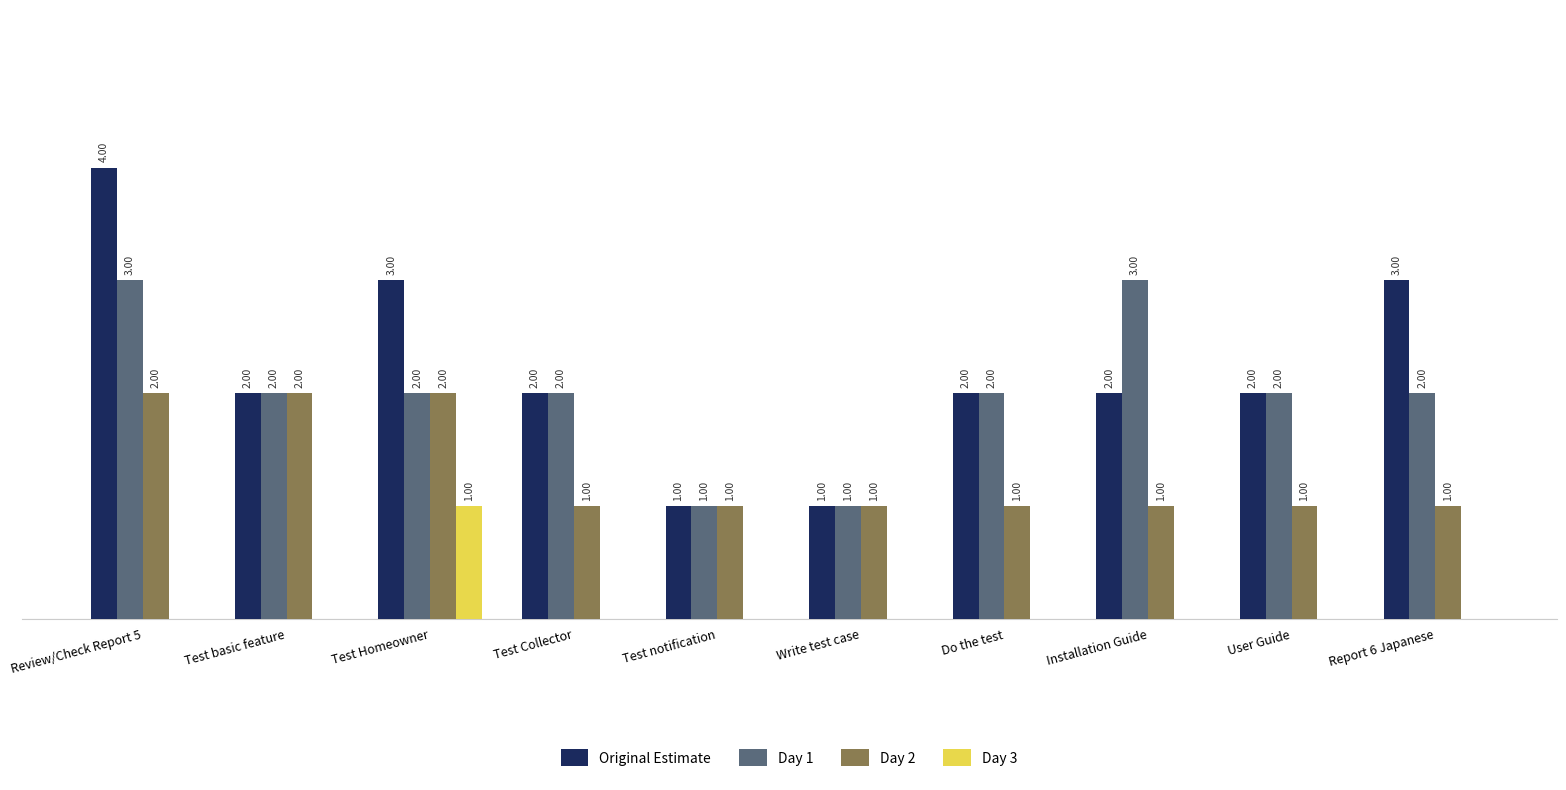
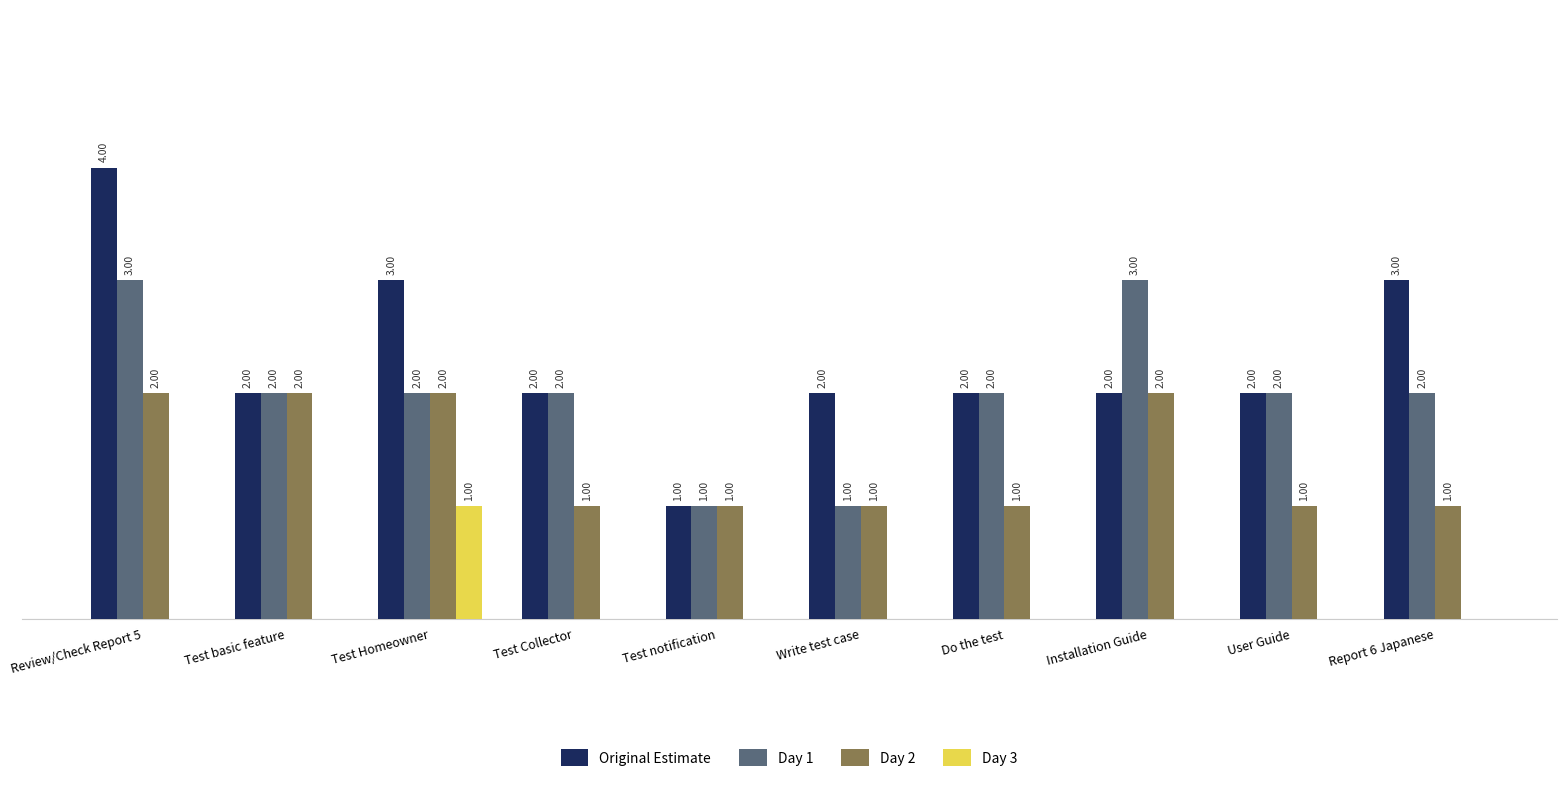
  {
    "Original Estimate": {
      "Review/Check Report 5": 4.00,
      "Test basic feature": 2.00,
      "Test Homeowner": 3.00,
      "Test Collector": 2.00,
      "Test notification": 1.00,
-     "Write test case": 1.00,
+     "Write test case": 2.00,
      "Do the test": 2.00,
      "Installation Guide": 2.00,
      "User Guide": 2.00,
      "Report 6 Japanese": 3.00
    },
    "Day 1": {
      "Review/Check Report 5": 3.00,
      "Test basic feature": 2.00,
      "Test Homeowner": 2.00,
      "Test Collector": 2.00,
      "Test notification": 1.00,
      "Write test case": 1.00,
      "Do the test": 2.00,
      "Installation Guide": 3.00,
      "User Guide": 2.00,
      "Report 6 Japanese": 2.00
    },
    "Day 2": {
      "Review/Check Report 5": 2.00,
      "Test basic feature": 2.00,
      "Test Homeowner": 2.00,
      "Test Collector": 1.00,
      "Test notification": 1.00,
      "Write test case": 1.00,
      "Do the test": 1.00,
-     "Installation Guide": 1.00,
+     "Installation Guide": 2.00,
      "User Guide": 1.00,
      "Report 6 Japanese": 1.00
    },
    "Day 3": {
      "Test Homeowner": 1.00
    }
  }
